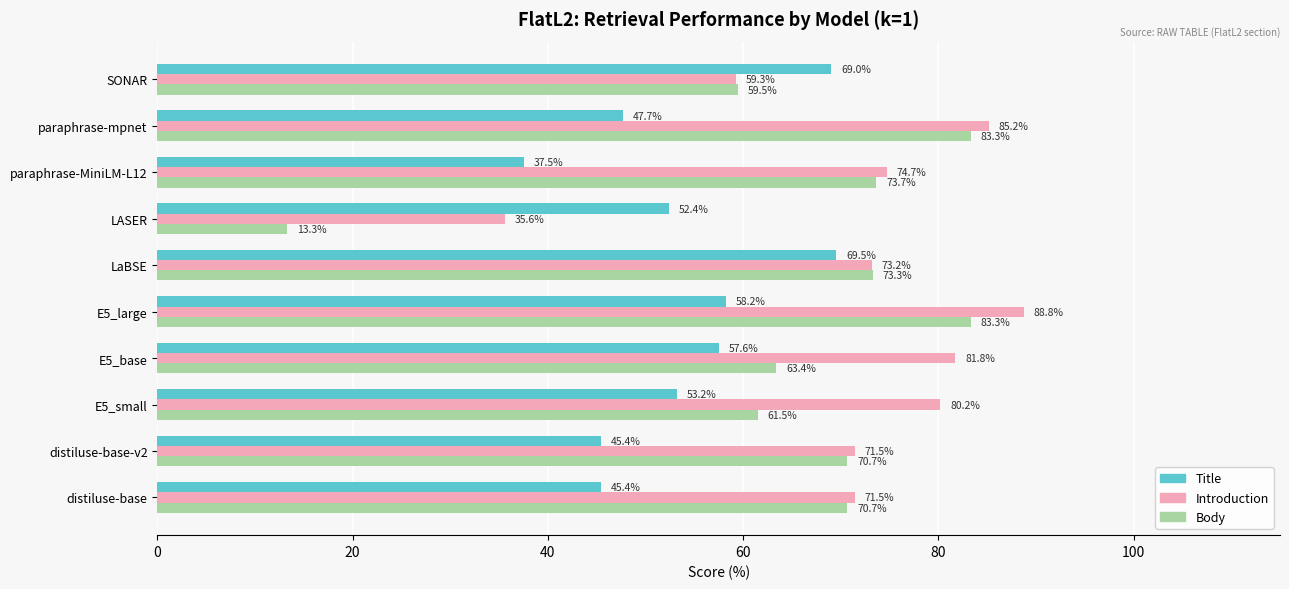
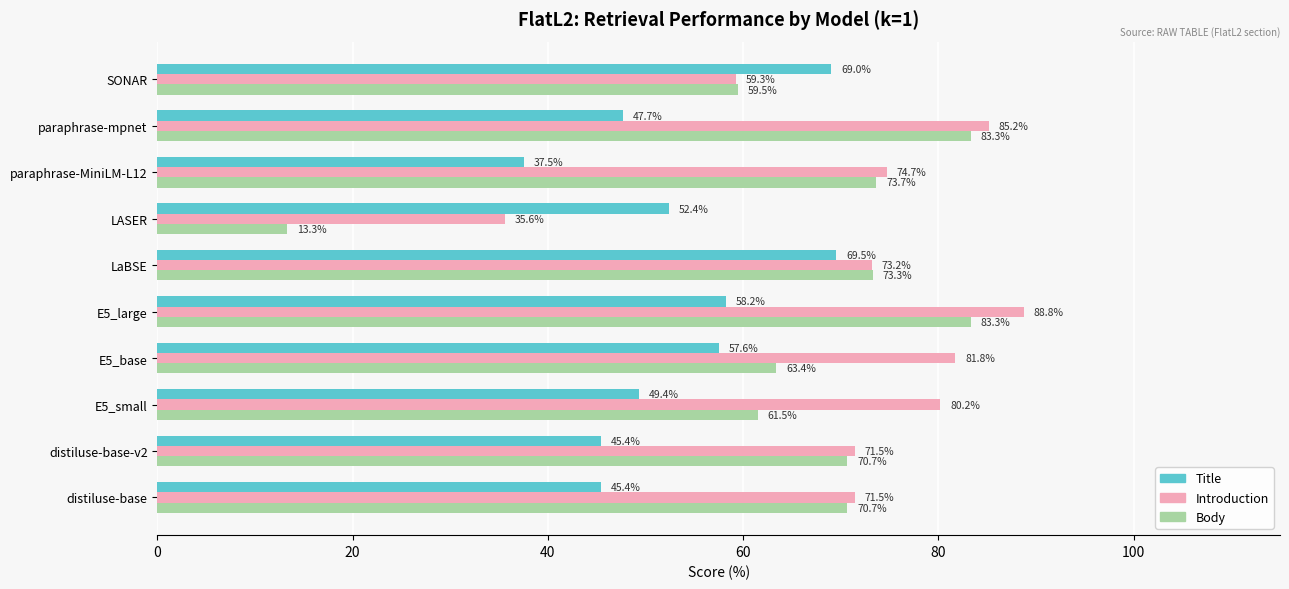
  {
    "Title": {
      "SONAR": "69.0%",
      "paraphrase-mpnet": "47.7%",
      "paraphrase-MiniLM-L12": "37.5%",
      "LASER": "52.4%",
      "LaBSE": "69.5%",
      "E5_large": "58.2%",
      "E5_base": "57.6%",
-     "E5_small": "53.2%",
+     "E5_small": "49.4%",
      "distiluse-base-v2": "45.4%",
      "distiluse-base": "45.4%"
    },
    "Introduction": {
      "SONAR": "59.3%",
      "paraphrase-mpnet": "85.2%",
      "paraphrase-MiniLM-L12": "74.7%",
      "LASER": "35.6%",
      "LaBSE": "73.2%",
      "E5_large": "88.8%",
      "E5_base": "81.8%",
      "E5_small": "80.2%",
      "distiluse-base-v2": "71.5%",
      "distiluse-base": "71.5%"
    },
    "Body": {
      "SONAR": "59.5%",
      "paraphrase-mpnet": "83.3%",
      "paraphrase-MiniLM-L12": "73.7%",
      "LASER": "13.3%",
      "LaBSE": "73.3%",
      "E5_large": "83.3%",
      "E5_base": "63.4%",
      "E5_small": "61.5%",
      "distiluse-base-v2": "70.7%",
      "distiluse-base": "70.7%"
    }
  }
